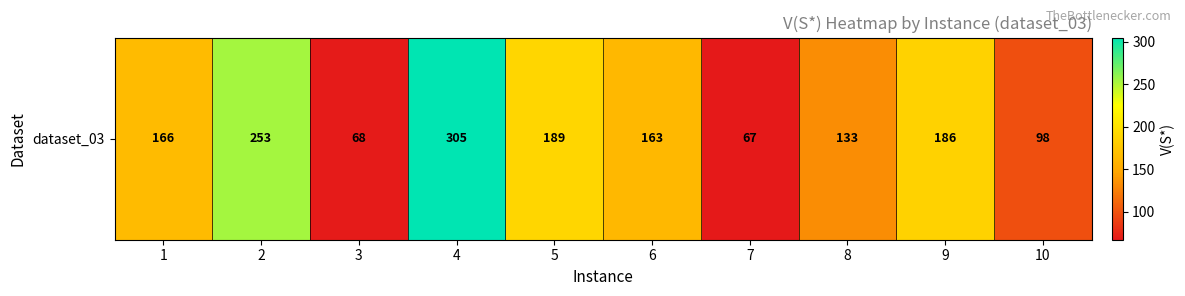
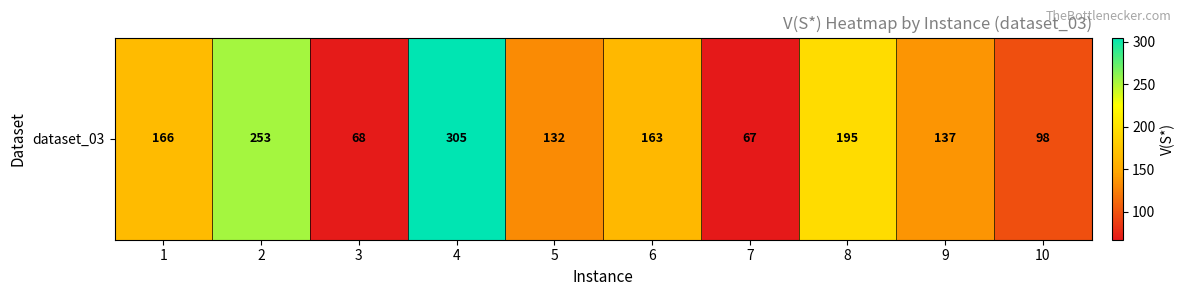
  {
    "dataset_03": {
      "1": 166,
      "2": 253,
      "3": 68,
      "4": 305,
-     "5": 189,
+     "5": 132,
      "6": 163,
      "7": 67,
-     "8": 133,
-     "9": 186,
+     "8": 195,
+     "9": 137,
      "10": 98
    }
  }
